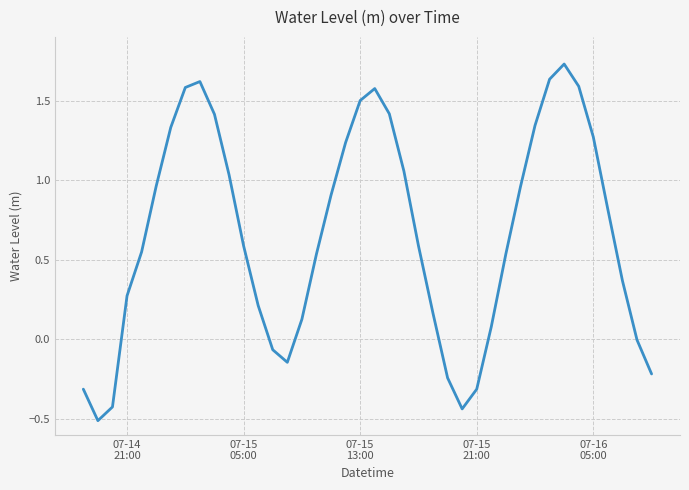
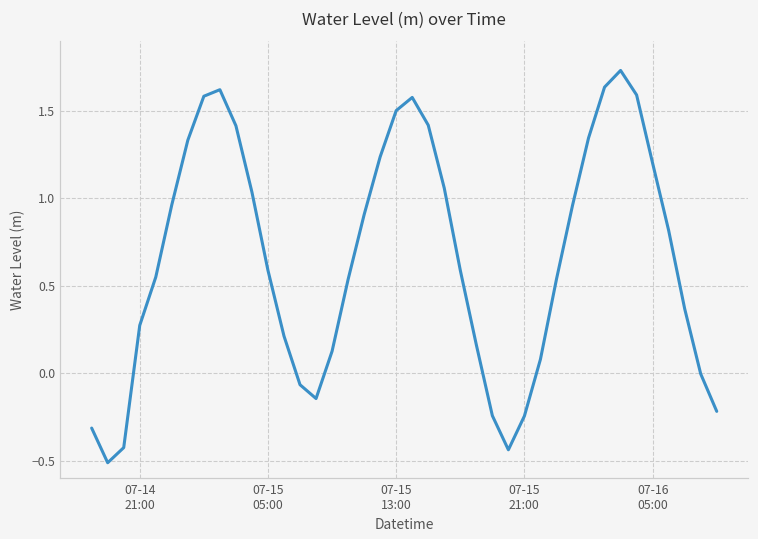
  {
    "07-14 21:00": 0.27,
    "07-15 05:00": 0.59,
    "07-15 13:00": 1.50,
-   "07-15 21:00": -0.31,
-   "07-16 05:00": 1.27
+   "07-15 21:00": -0.24,
+   "07-16 05:00": 1.20
  }
